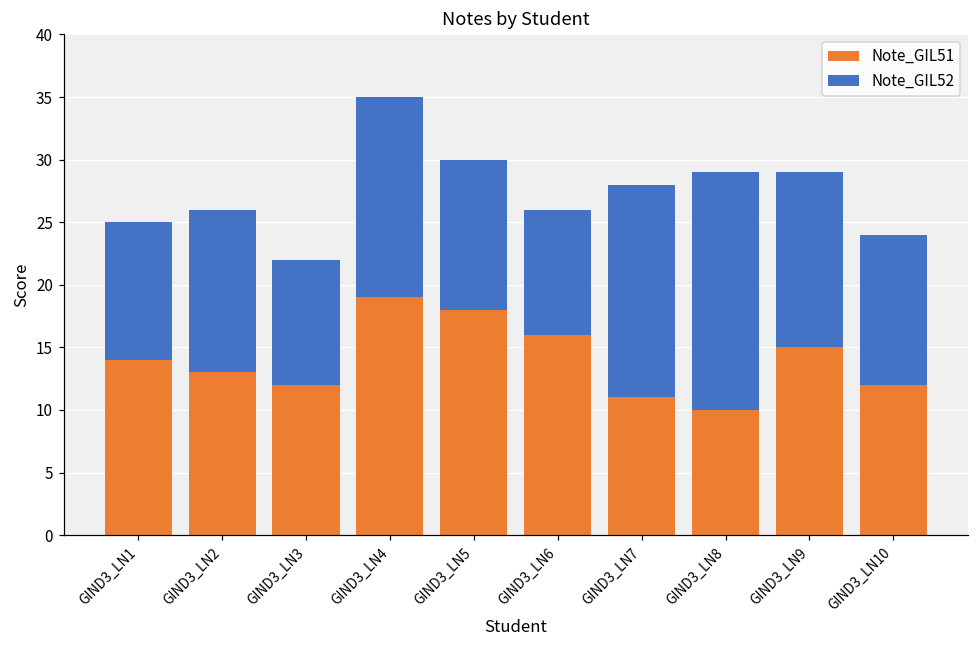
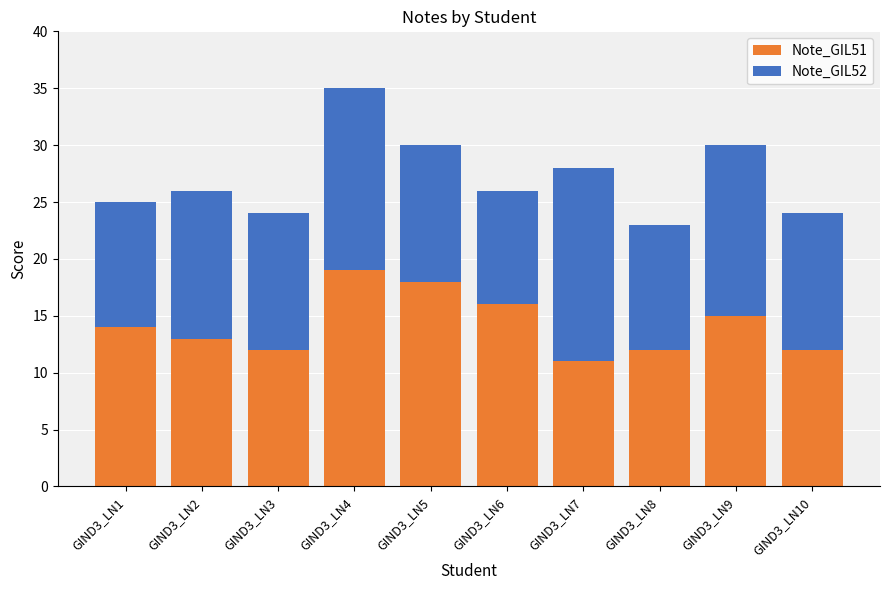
  {
    "Note_GIL51": {
      "GIND3_LN1": 14,
      "GIND3_LN2": 13,
      "GIND3_LN3": 12,
      "GIND3_LN4": 19,
      "GIND3_LN5": 18,
      "GIND3_LN6": 16,
      "GIND3_LN7": 11,
-     "GIND3_LN8": 10,
+     "GIND3_LN8": 12,
      "GIND3_LN9": 15,
      "GIND3_LN10": 12
    },
    "Note_GIL52": {
      "GIND3_LN1": 11,
      "GIND3_LN2": 13,
-     "GIND3_LN3": 10,
+     "GIND3_LN3": 12,
      "GIND3_LN4": 16,
      "GIND3_LN5": 12,
      "GIND3_LN6": 10,
      "GIND3_LN7": 17,
-     "GIND3_LN8": 19,
-     "GIND3_LN9": 14,
+     "GIND3_LN8": 11,
+     "GIND3_LN9": 15,
      "GIND3_LN10": 12
    }
  }
